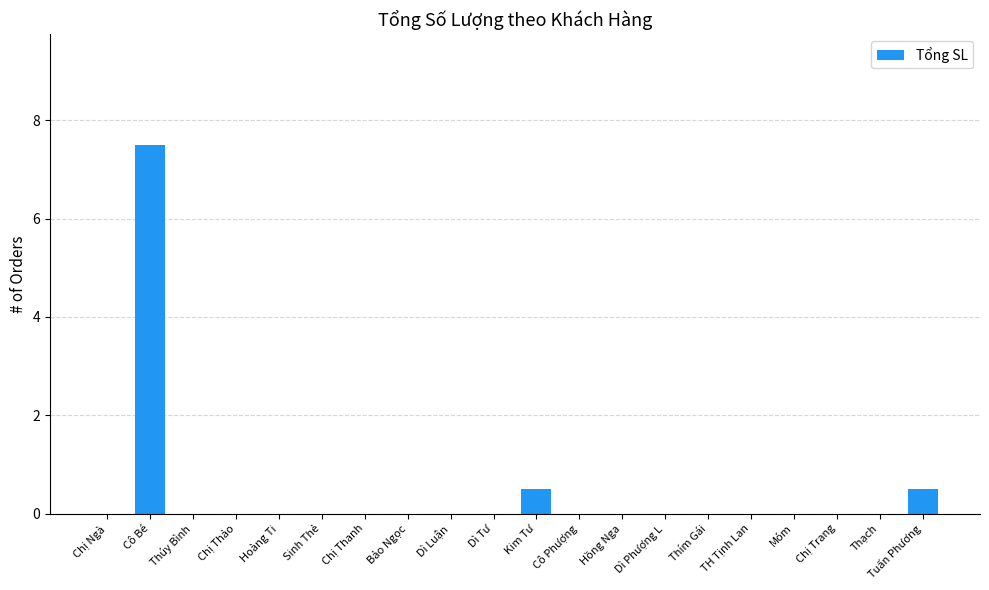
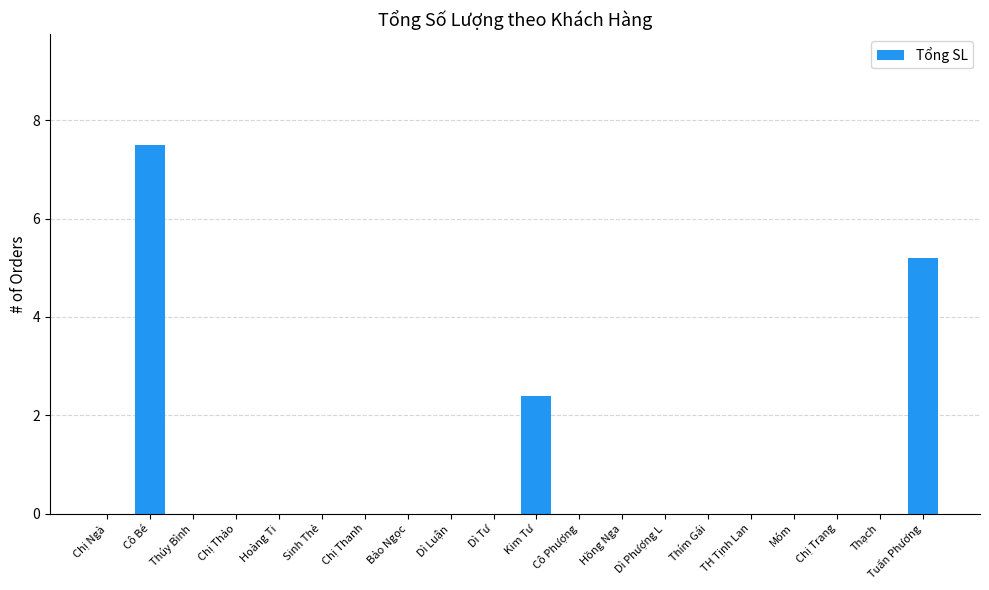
  {
    "Chị Ngà": 0.0,
    "Cô Bé": 7.5,
    "Thúy Bình": 0.0,
    "Chị Thảo": 0.0,
    "Hoàng Ti": 0.0,
    "Sinh Thẻ": 0.0,
    "Chị Thanh": 0.0,
    "Bảo Ngọc": 0.0,
    "Dì Luận": 0.0,
    "Dì Tư": 0.0,
-   "Kim Tư": 0.5,
+   "Kim Tư": 2.4,
    "Cô Phượng": 0.0,
    "Hồng Nga": 0.0,
    "Dì Phượng L": 0.0,
    "Thím Gái": 0.0,
    "TH Tịnh Lan": 0.0,
    "Móm": 0.0,
    "Chị Trang": 0.0,
    "Thạch": 0.0,
-   "Tuấn Phương": 0.5
+   "Tuấn Phương": 5.2
  }
